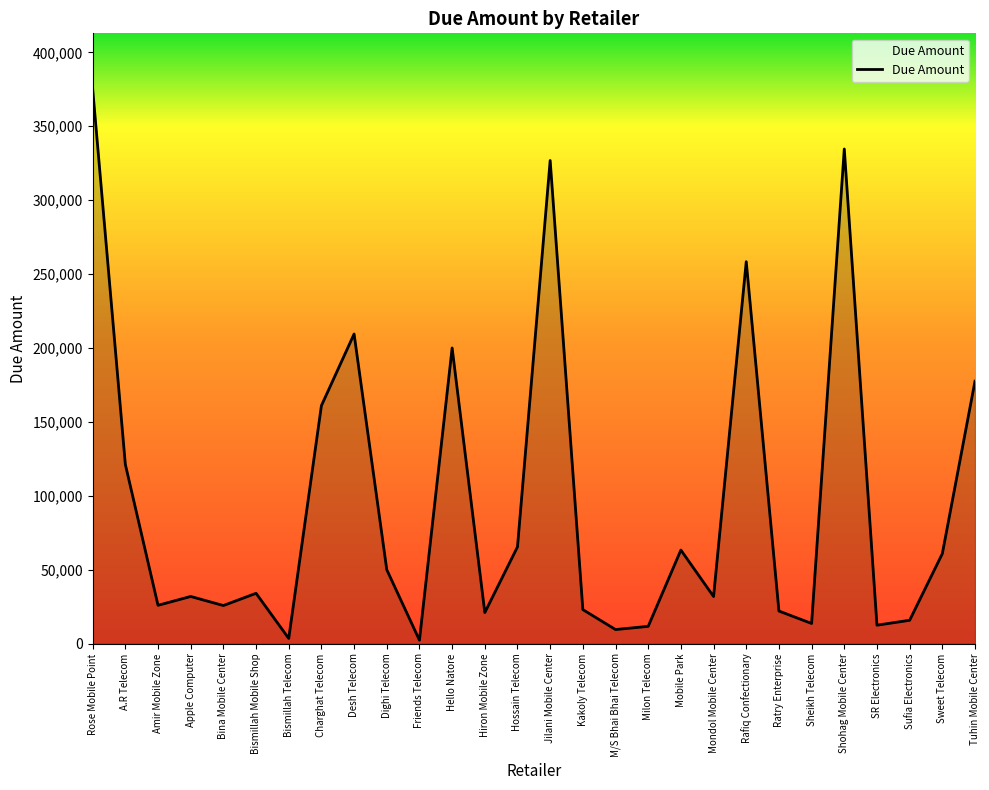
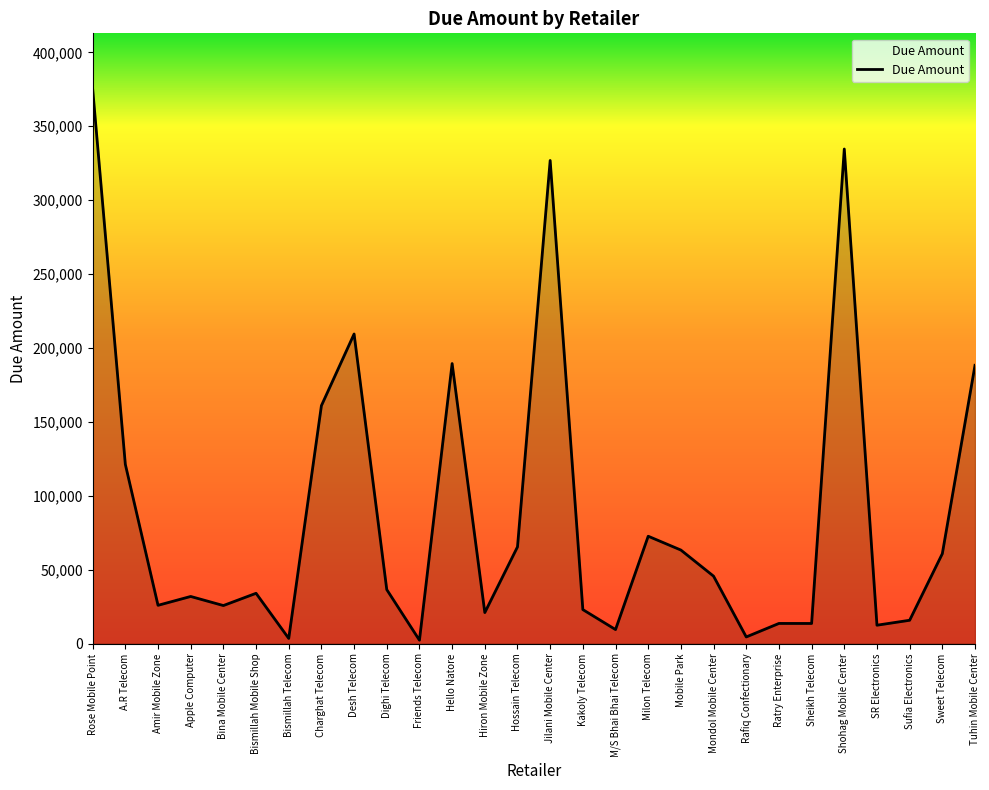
  {
    "Rose Mobile Point": "375,000",
    "A.R Telecom": "121,000",
    "Amir Mobile Zone": "26,000",
    "Apple Computer": "32,000",
    "Bina Mobile Center": "26,000",
    "Bismillah Mobile Shop": "34,000",
    "Bismillah Telecom": "4,000",
    "Charghat Telecom": "161,000",
    "Desh Telecom": "209,000",
-   "Dighi Telecom": "50,000",
+   "Dighi Telecom": "37,000",
    "Friends Telecom": "2,000",
-   "Hello Natore": "200,000",
+   "Hello Natore": "189,000",
    "Hiron Mobile Zone": "21,000",
    "Hossain Telecom": "65,000",
    "Jilani Mobile Center": "327,000",
    "Kakoly Telecom": "23,000",
    "M/S Bhai Bhai Telecom": "10,000",
-   "Milon Telecom": "12,000",
+   "Milon Telecom": "73,000",
    "Mobile Park": "63,000",
-   "Mondol Mobile Center": "32,000",
-   "Rafiq Confectionary": "258,000",
-   "Ratry Enterprise": "22,000",
+   "Mondol Mobile Center": "46,000",
+   "Rafiq Confectionary": "5,000",
+   "Ratry Enterprise": "14,000",
    "Sheikh Telecom": "14,000",
    "Shohag Mobile Center": "335,000",
    "SR Electronics": "12,000",
    "Sufia Electronics": "16,000",
    "Sweet Telecom": "61,000",
-   "Tuhin Mobile Center": "178,000"
+   "Tuhin Mobile Center": "188,000"
  }
